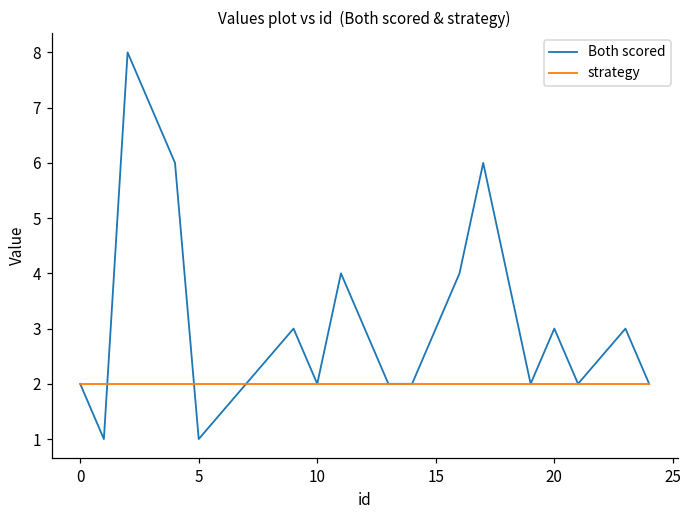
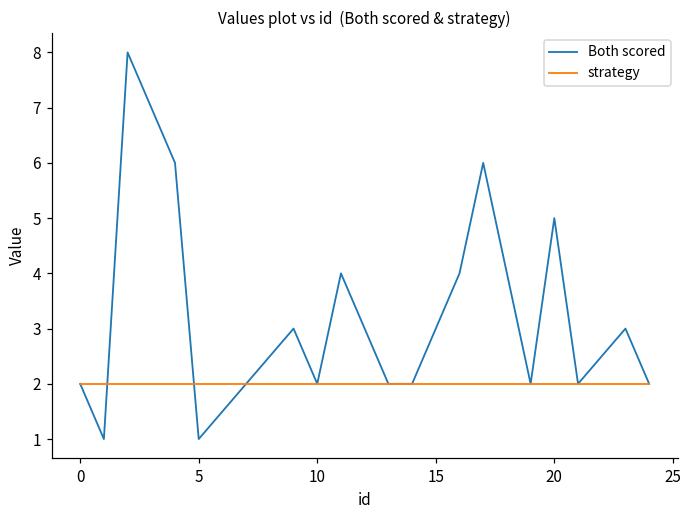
  {
    "Both scored": {
      "5": 1,
      "15": 3,
-     "20": 3
+     "20": 5
    },
    "strategy": {
      "5": 2,
      "15": 2,
      "20": 2
    }
  }
